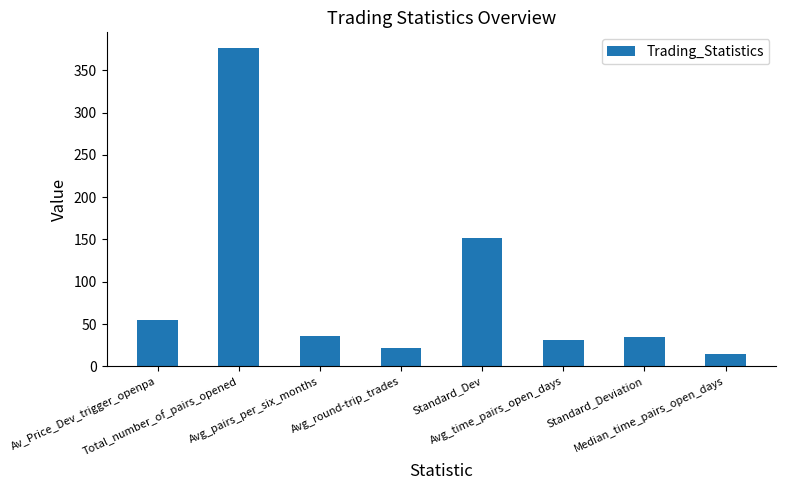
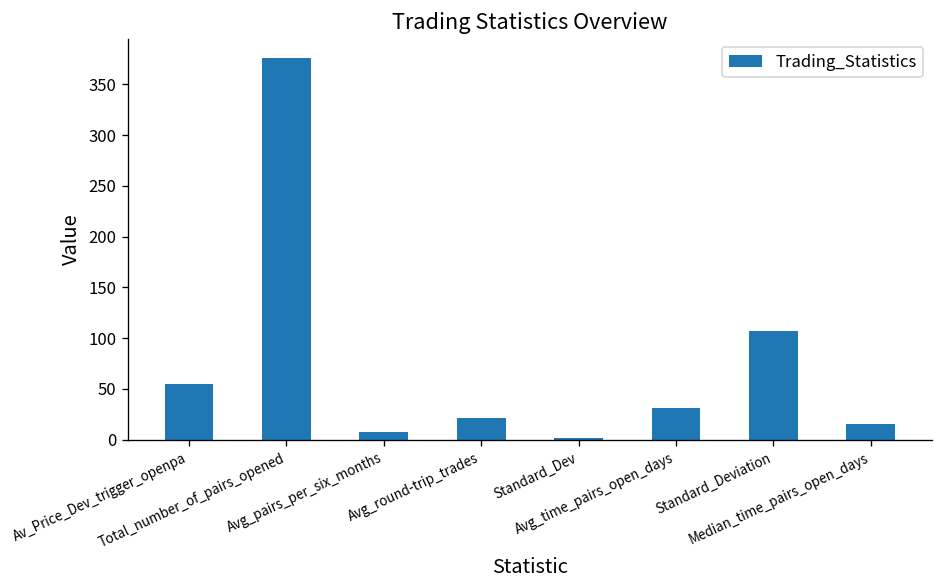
  {
    "Av_Price_Dev_trigger_openpa": 60,
    "Total_number_of_pairs_opened": 380,
-   "Avg_pairs_per_six_months": 40,
+   "Avg_pairs_per_six_months": 10,
    "Avg_round-trip_trades": 20,
-   "Standard_Dev": 150,
+   "Standard_Dev": 0,
    "Avg_time_pairs_open_days": 30,
-   "Standard_Deviation": 30,
+   "Standard_Deviation": 110,
    "Median_time_pairs_open_days": 20
  }
